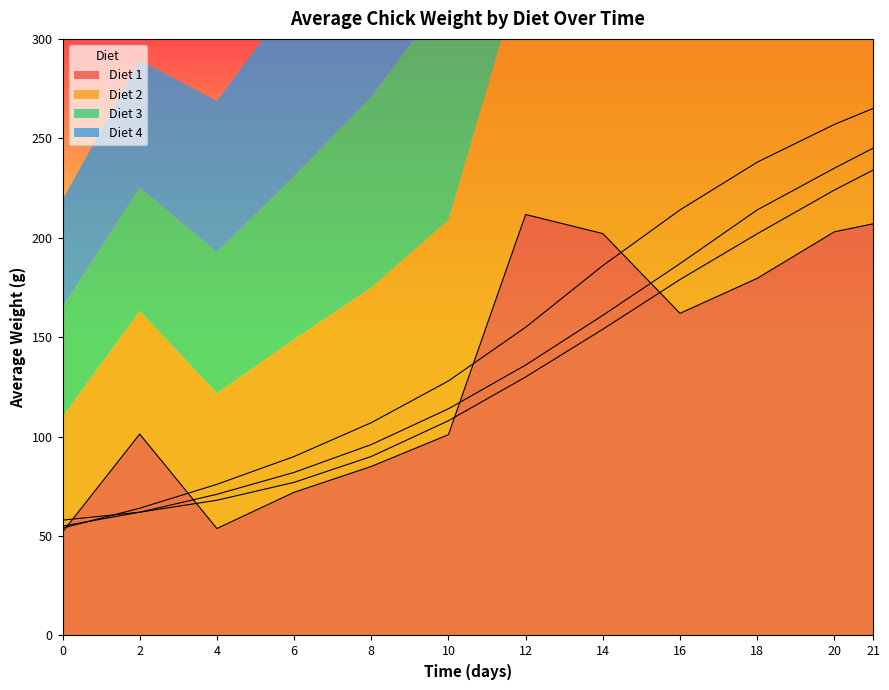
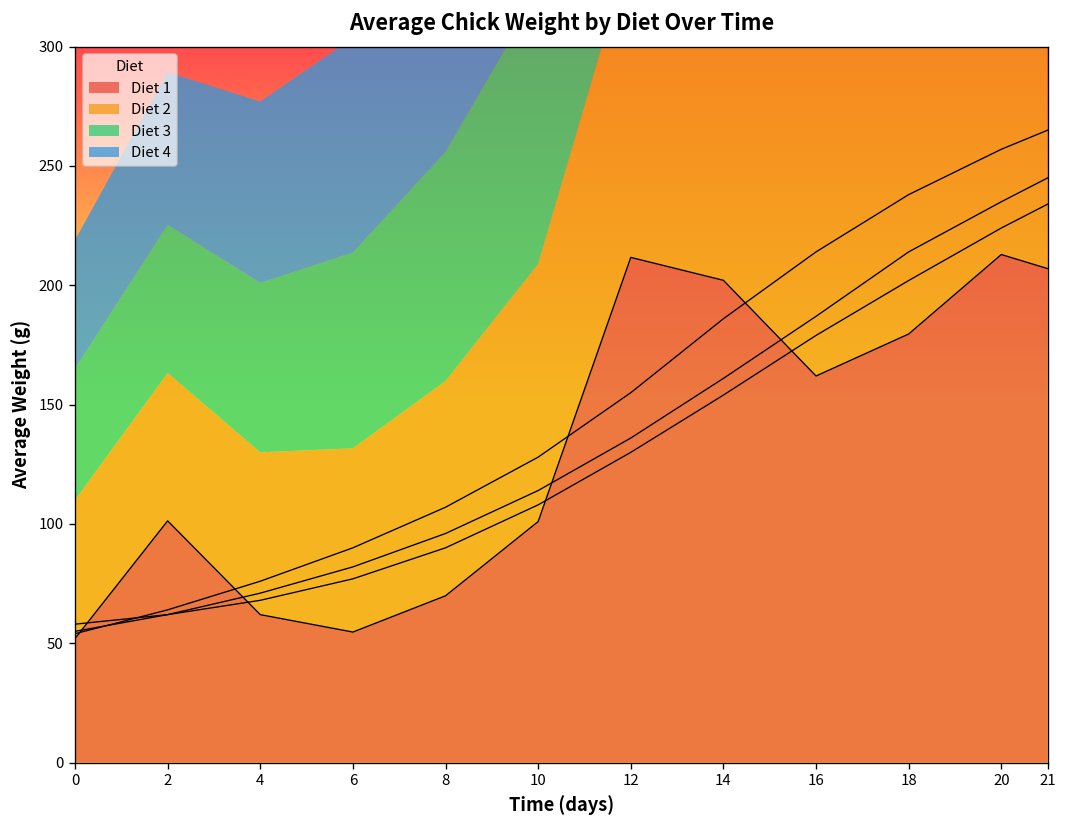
  {
    "Diet 1": {
      "0": 52,
      "2": 101,
-     "4": 54,
-     "6": 72,
-     "8": 85,
+     "4": 62,
+     "6": 55,
+     "8": 70,
      "10": 101,
      "12": 212,
      "14": 202,
      "16": 162,
      "18": 180,
-     "20": 203,
+     "20": 213,
      "21": 207
    },
    "Diet 2": {
      "0": 58,
      "2": 62,
      "4": 68,
      "6": 77,
      "8": 90,
      "10": 108
    },
    "Diet 3": {
      "0": 55,
      "2": 62,
      "4": 71,
      "6": 82,
      "8": 96
    },
    "Diet 4": {
      "0": 54,
      "4": 76
    }
  }
